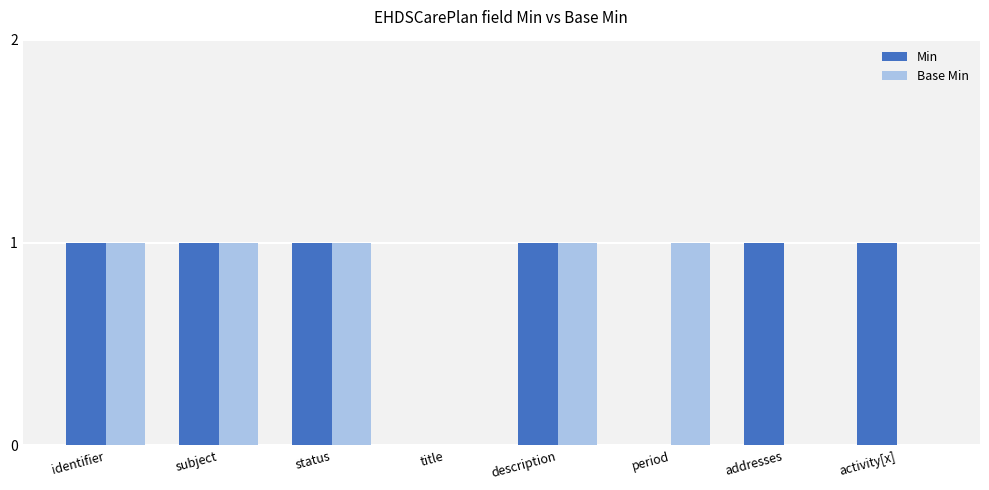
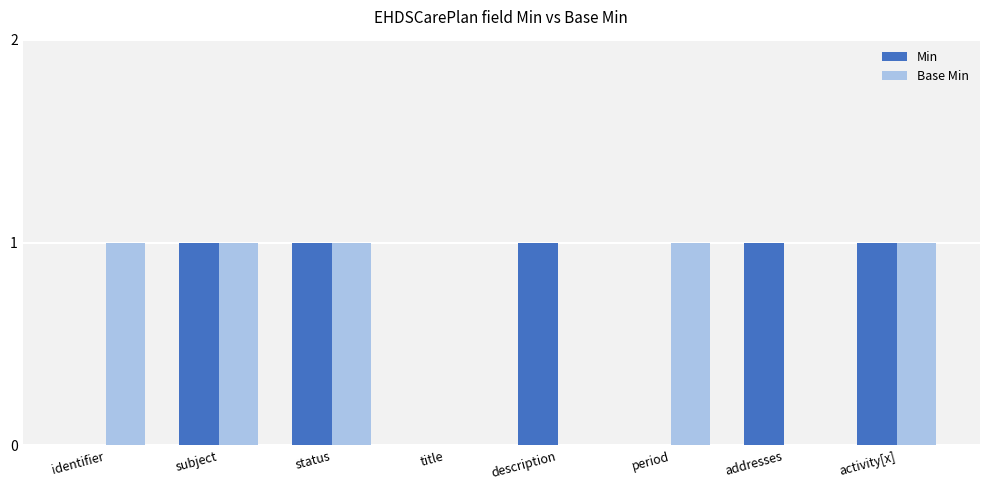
  {
    "Min": {
-     "identifier": 1,
+     "identifier": 0,
      "subject": 1,
      "status": 1,
      "title": 0,
      "description": 1,
      "period": 0,
      "addresses": 1,
      "activity[x]": 1
    },
    "Base Min": {
      "identifier": 1,
      "subject": 1,
      "status": 1,
      "title": 0,
-     "description": 1,
+     "description": 0,
      "period": 1,
      "addresses": 0,
-     "activity[x]": 0
+     "activity[x]": 1
    }
  }
